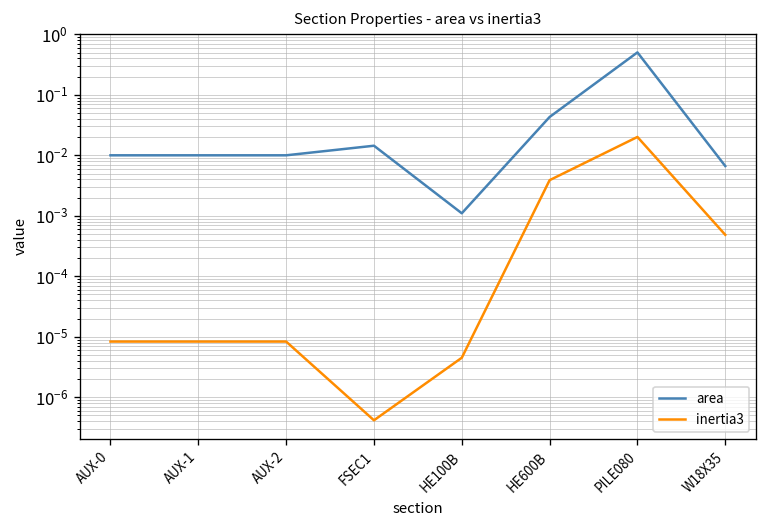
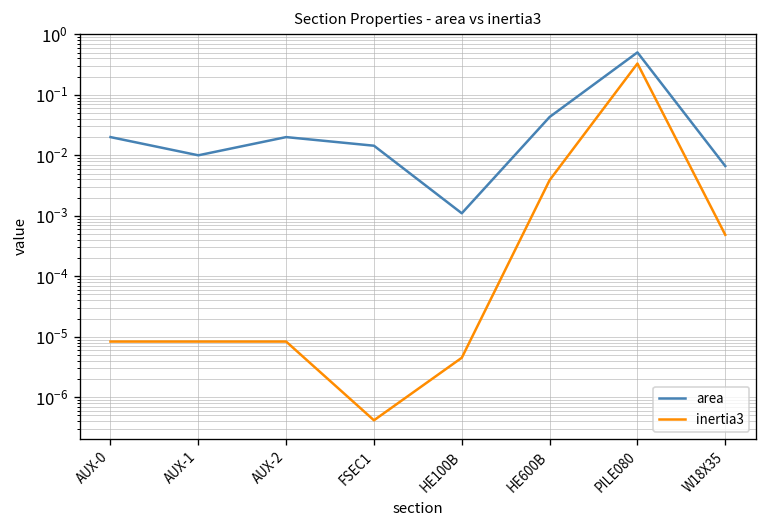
  {
    "area": {
-     "AUX-0": 0.01,
+     "AUX-0": 0.02,
      "AUX-1": 0.01,
-     "AUX-2": 0.01,
+     "AUX-2": 0.02,
      "FSEC1": 0.014,
      "HE100B": 0.0011,
      "HE600B": 0.04,
      "PILE080": 0.5,
      "W18X35": 0.007
    },
    "inertia3": {
      "AUX-0": 0.000008,
      "AUX-1": 0.000008,
      "AUX-2": 0.000008,
      "FSEC1": 0.0000004,
      "HE100B": 0.000005,
      "HE600B": 0.004,
-     "PILE080": 0.020,
+     "PILE080": 0.3,
      "W18X35": 0.0005
    }
  }
